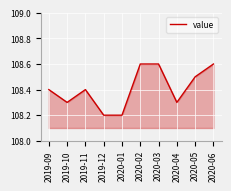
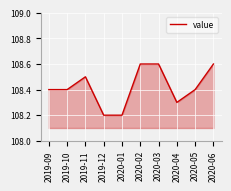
  {
    "2019-09": 108.4,
-   "2019-10": 108.3,
-   "2019-11": 108.4,
+   "2019-10": 108.4,
+   "2019-11": 108.5,
    "2019-12": 108.2,
    "2020-01": 108.2,
    "2020-02": 108.6,
    "2020-03": 108.6,
    "2020-04": 108.3,
-   "2020-05": 108.5,
+   "2020-05": 108.4,
    "2020-06": 108.6
  }
